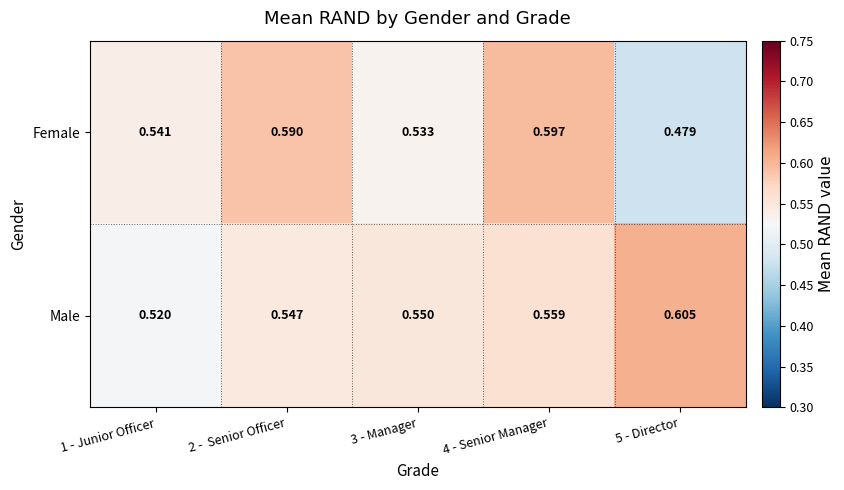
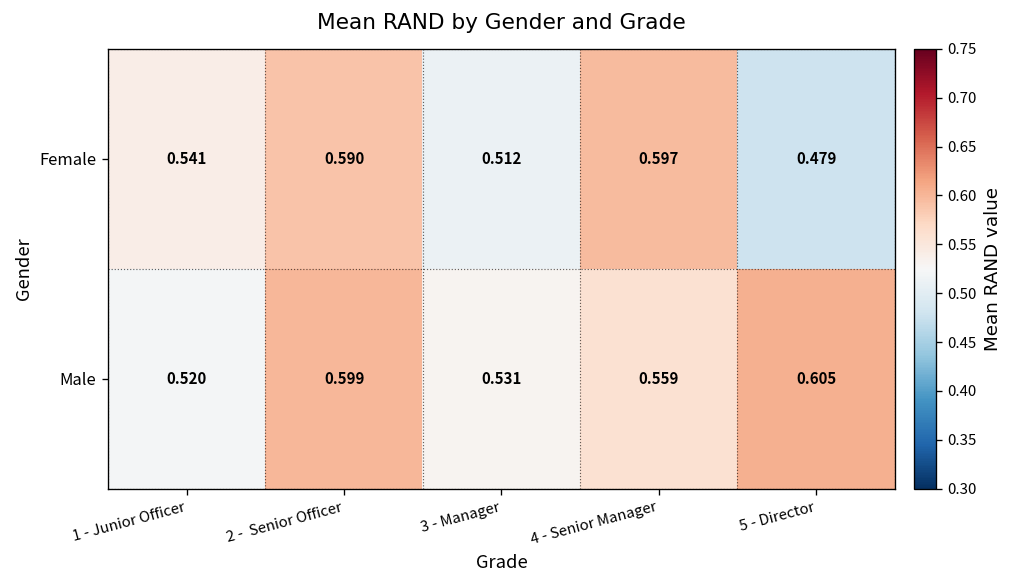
  {
    "Female": {
      "1 - Junior Officer": 0.541,
      "2 - Senior Officer": 0.590,
-     "3 - Manager": 0.533,
+     "3 - Manager": 0.512,
      "4 - Senior Manager": 0.597,
      "5 - Director": 0.479
    },
    "Male": {
      "1 - Junior Officer": 0.520,
-     "2 - Senior Officer": 0.547,
-     "3 - Manager": 0.550,
+     "2 - Senior Officer": 0.599,
+     "3 - Manager": 0.531,
      "4 - Senior Manager": 0.559,
      "5 - Director": 0.605
    }
  }
